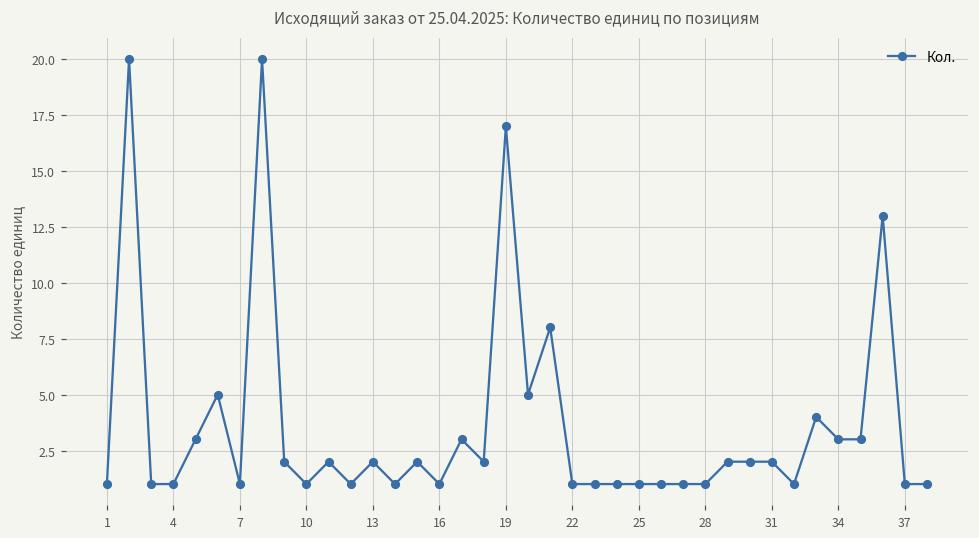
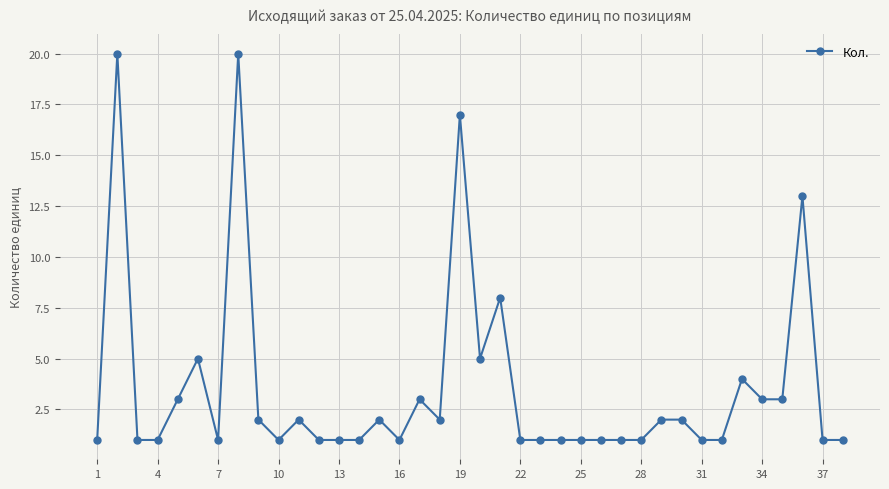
  {
    "1": 1,
    "4": 1,
    "7": 1,
    "10": 1,
-   "13": 2,
+   "13": 1,
    "16": 1,
    "19": 17,
    "22": 1,
    "25": 1,
    "28": 1,
-   "31": 2,
+   "31": 1,
    "34": 3,
    "37": 1
  }
